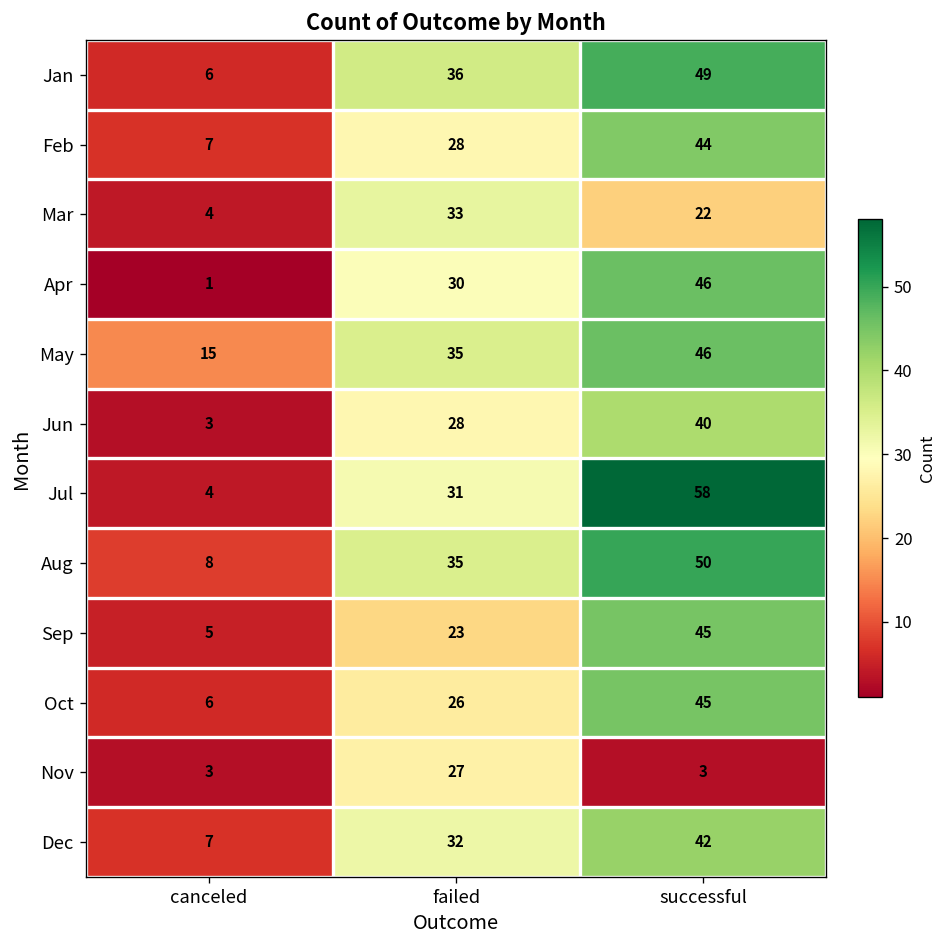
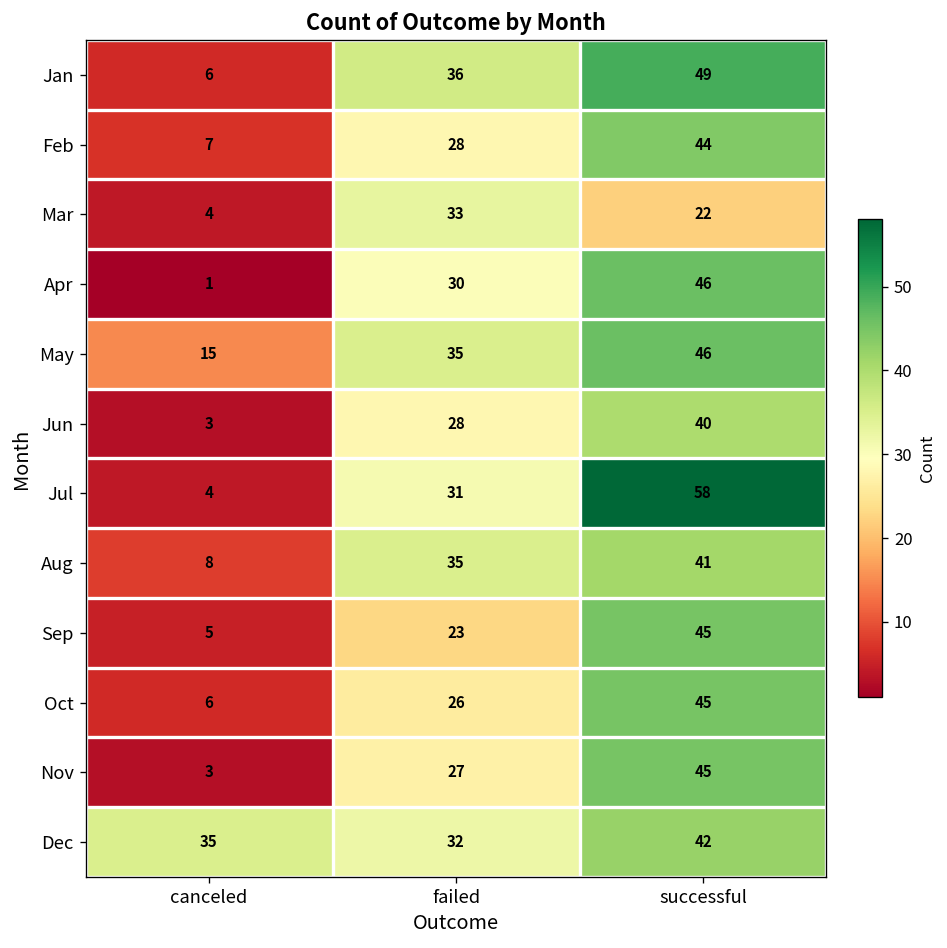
  {
    "Jan": {
      "canceled": 6,
      "failed": 36,
      "successful": 49
    },
    "Feb": {
      "canceled": 7,
      "failed": 28,
      "successful": 44
    },
    "Mar": {
      "canceled": 4,
      "failed": 33,
      "successful": 22
    },
    "Apr": {
      "canceled": 1,
      "failed": 30,
      "successful": 46
    },
    "May": {
      "canceled": 15,
      "failed": 35,
      "successful": 46
    },
    "Jun": {
      "canceled": 3,
      "failed": 28,
      "successful": 40
    },
    "Jul": {
      "canceled": 4,
      "failed": 31,
      "successful": 58
    },
    "Aug": {
      "canceled": 8,
      "failed": 35,
-     "successful": 50
+     "successful": 41
    },
    "Sep": {
      "canceled": 5,
      "failed": 23,
      "successful": 45
    },
    "Oct": {
      "canceled": 6,
      "failed": 26,
      "successful": 45
    },
    "Nov": {
      "canceled": 3,
      "failed": 27,
-     "successful": 3
+     "successful": 45
    },
    "Dec": {
-     "canceled": 7,
+     "canceled": 35,
      "failed": 32,
      "successful": 42
    }
  }
